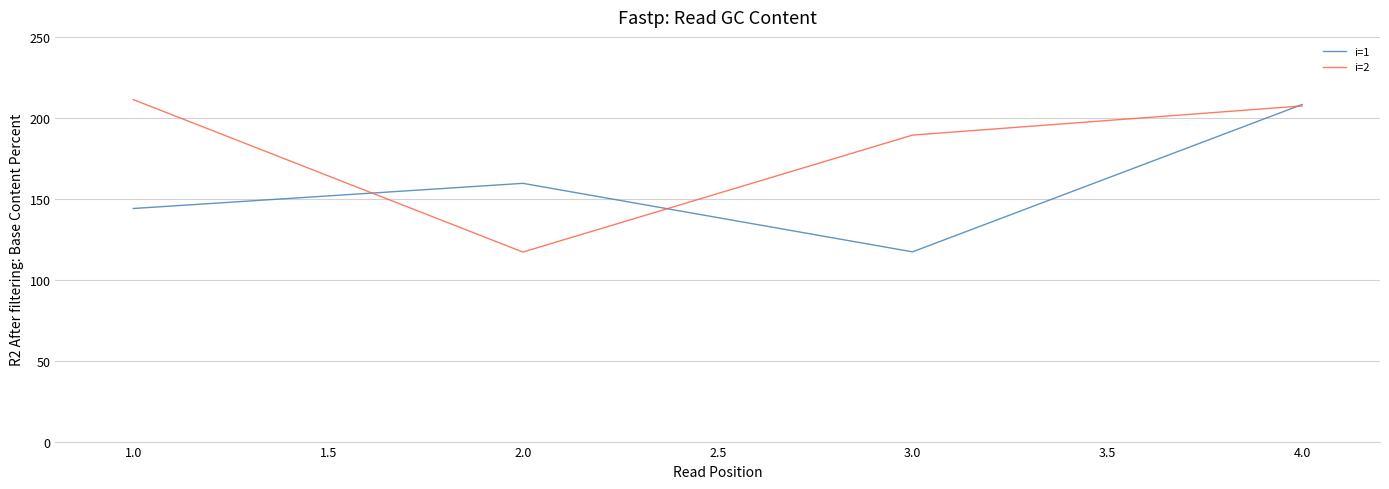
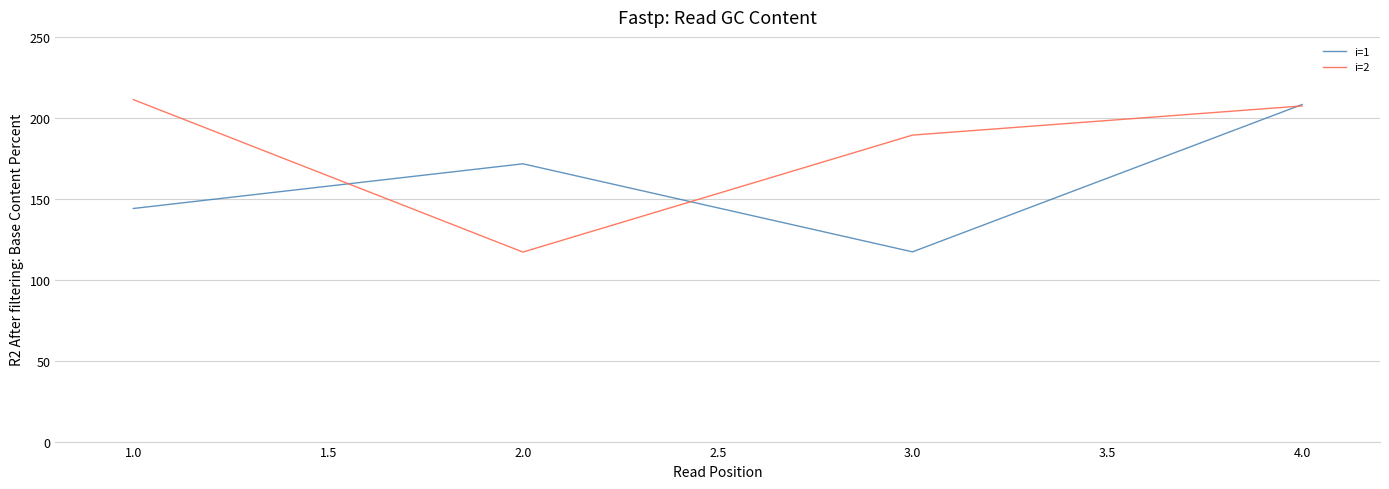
  {
    "i=1": {
      "1.0": 144,
-     "2.0": 160,
+     "2.0": 172,
      "3.0": 117
    },
    "i=2": {
      "1.0": 211,
      "2.0": 117,
      "3.0": 189
    }
  }
